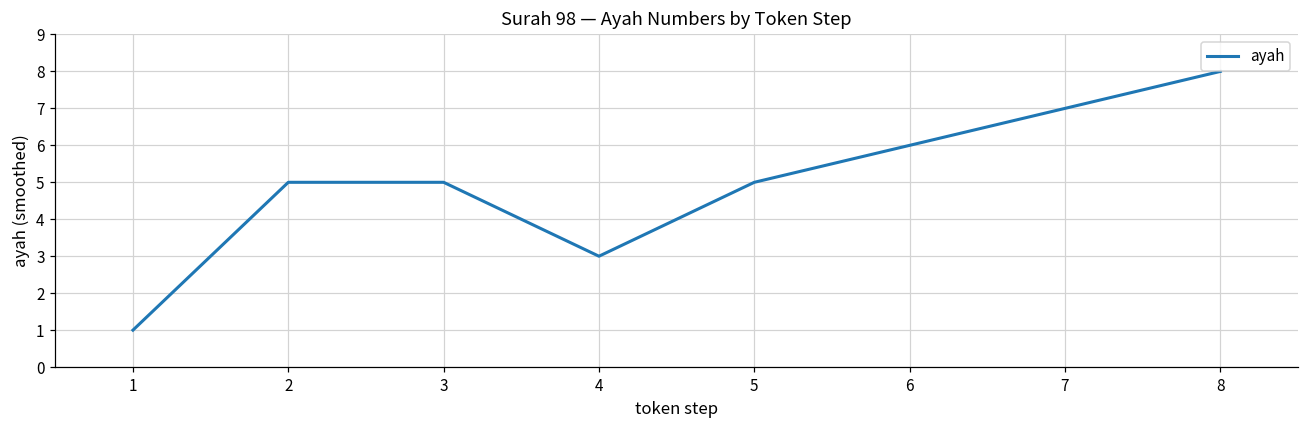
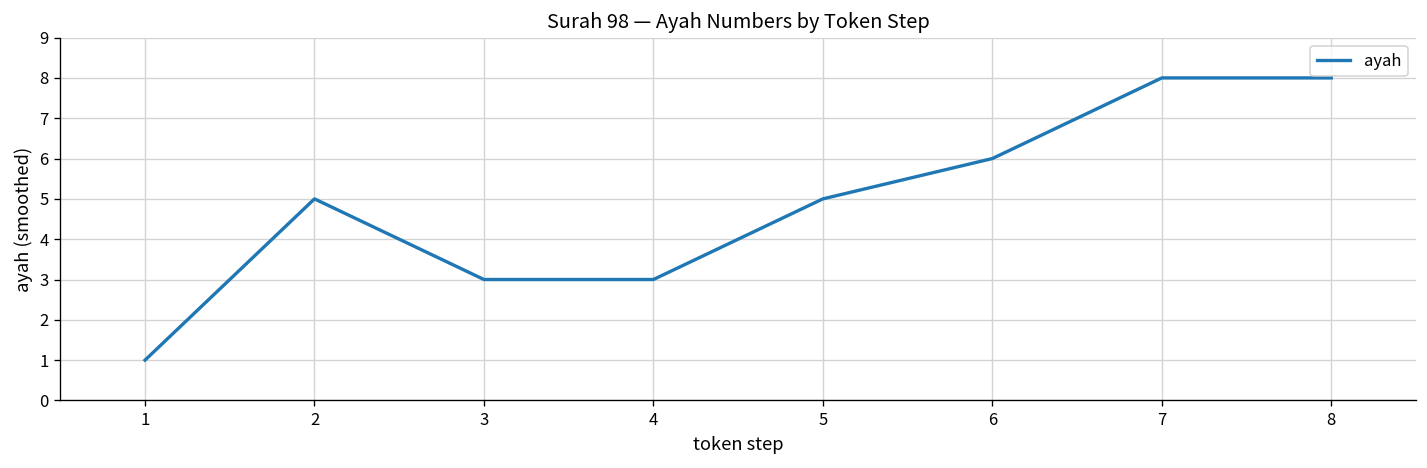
  {
    "1": 1,
    "2": 5,
-   "3": 5,
+   "3": 3,
    "4": 3,
    "5": 5,
    "6": 6,
-   "7": 7,
+   "7": 8,
    "8": 8
  }
